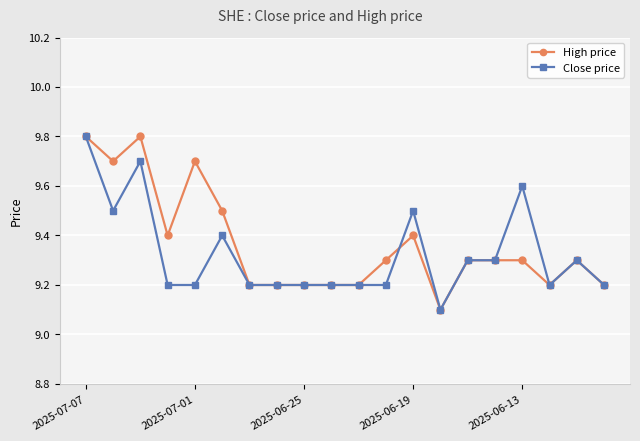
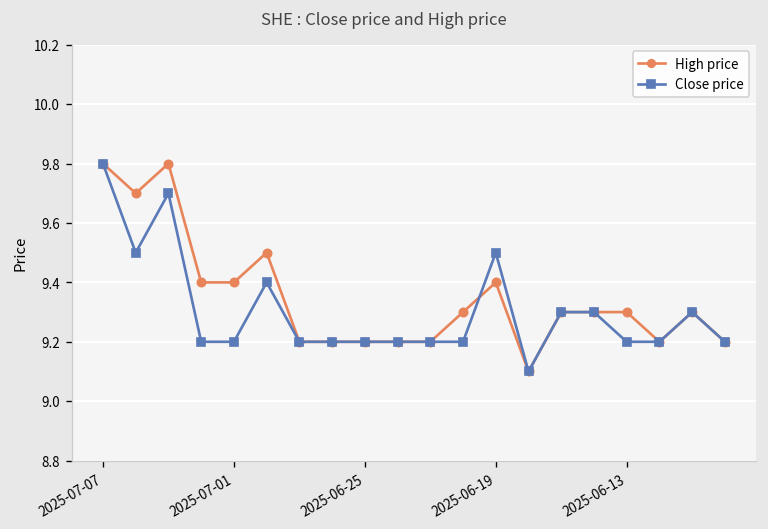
  {
    "High price": {
-     "2025-07-01": 9.7,
+     "2025-07-01": 9.4,
      "2025-06-19": 9.4,
      "2025-06-13": 9.3
    },
    "Close price": {
      "2025-07-01": 9.2,
      "2025-06-19": 9.5,
-     "2025-06-13": 9.6
+     "2025-06-13": 9.2
    }
  }
